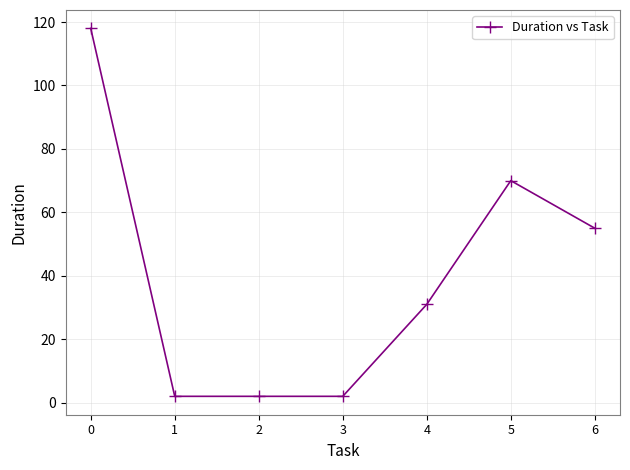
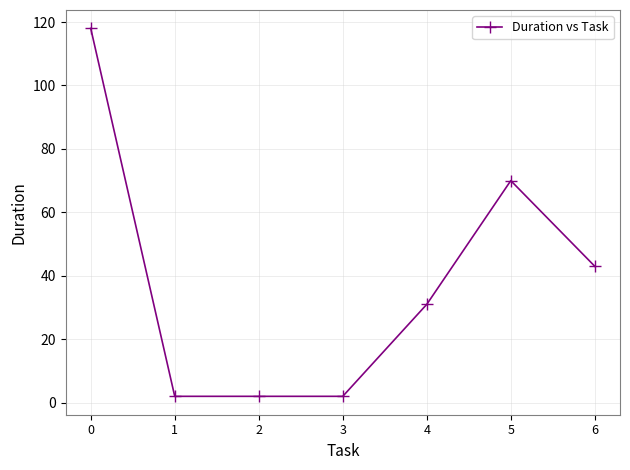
  {
    "0": 118,
    "1": 2,
    "2": 2,
    "3": 2,
    "4": 31,
    "5": 70,
-   "6": 55
+   "6": 43
  }
